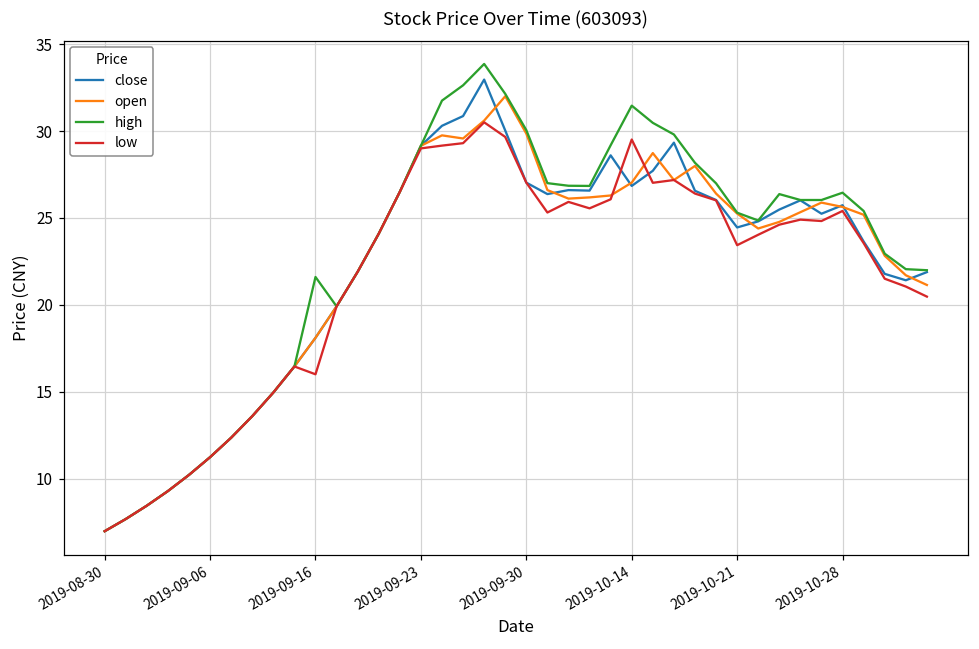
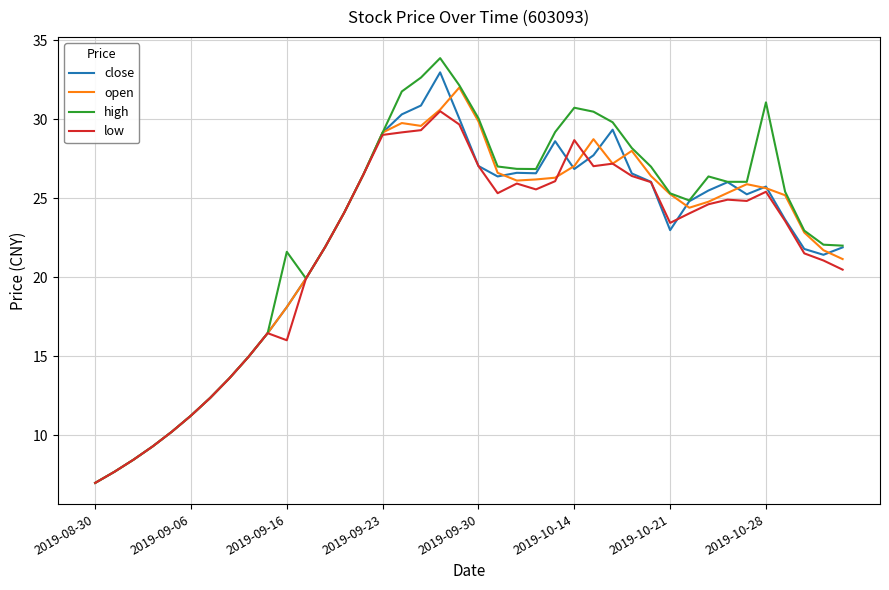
  {
    "close": {
      "2019-10-14": 26.8,
-     "2019-10-21": 24.5
+     "2019-10-21": 23.0
    },
    "open": {
      "2019-09-30": 29.9,
      "2019-10-14": 27.0
    },
    "high": {
      "2019-09-16": 21.6,
      "2019-09-30": 30.1,
-     "2019-10-14": 31.5,
-     "2019-10-28": 26.5
+     "2019-10-14": 30.7,
+     "2019-10-28": 31.1
    },
    "low": {
      "2019-09-16": 16.0,
-     "2019-10-14": 29.5,
+     "2019-10-14": 28.7,
      "2019-10-21": 23.4,
      "2019-10-28": 25.4
    }
  }
